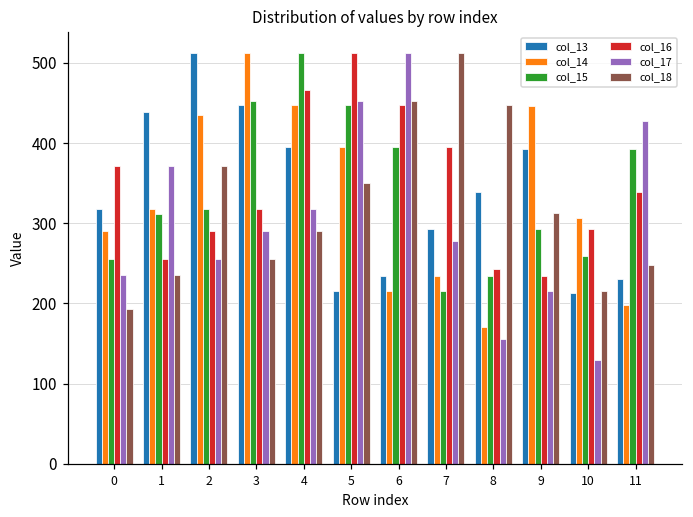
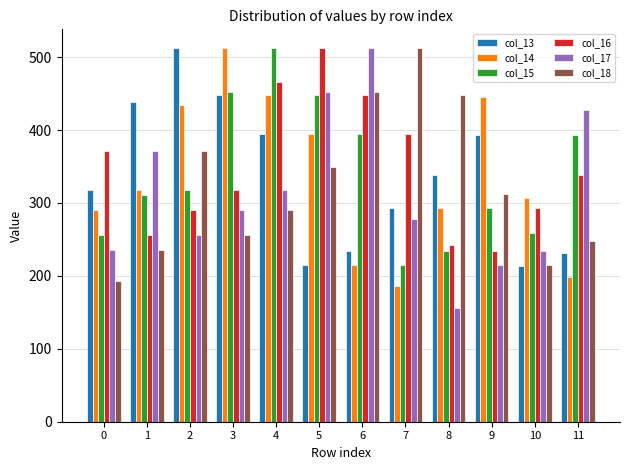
  {
    "col_13": {
      "0": 320,
      "1": 440,
      "2": 510,
      "3": 450,
      "4": 400,
      "5": 220,
      "6": 230,
      "7": 290,
      "8": 340,
      "9": 390,
      "10": 210,
      "11": 230
    },
    "col_14": {
      "0": 290,
      "1": 320,
      "2": 430,
      "3": 510,
      "4": 450,
      "5": 400,
      "6": 220,
-     "7": 230,
-     "8": 170,
+     "7": 190,
+     "8": 290,
      "9": 450,
      "10": 310,
      "11": 200
    },
    "col_15": {
      "0": 260,
      "1": 310,
      "2": 320,
      "3": 450,
      "4": 510,
      "5": 450,
      "6": 400,
      "7": 220,
      "8": 230,
      "9": 290,
      "10": 260,
      "11": 390
    },
    "col_16": {
      "0": 370,
      "1": 260,
      "2": 290,
      "3": 320,
      "4": 470,
      "5": 510,
      "6": 450,
      "7": 400,
      "8": 240,
      "9": 230,
      "10": 290,
      "11": 340
    },
    "col_17": {
      "0": 240,
      "1": 370,
      "2": 260,
      "3": 290,
      "4": 320,
      "5": 450,
      "6": 510,
      "7": 280,
      "8": 160,
      "9": 220,
-     "10": 130,
+     "10": 230,
      "11": 430
    },
    "col_18": {
      "0": 190,
      "1": 240,
      "2": 370,
      "3": 260,
      "4": 290,
      "5": 350,
      "6": 450,
      "7": 510,
      "8": 450,
      "9": 310,
      "10": 220,
      "11": 250
    }
  }
